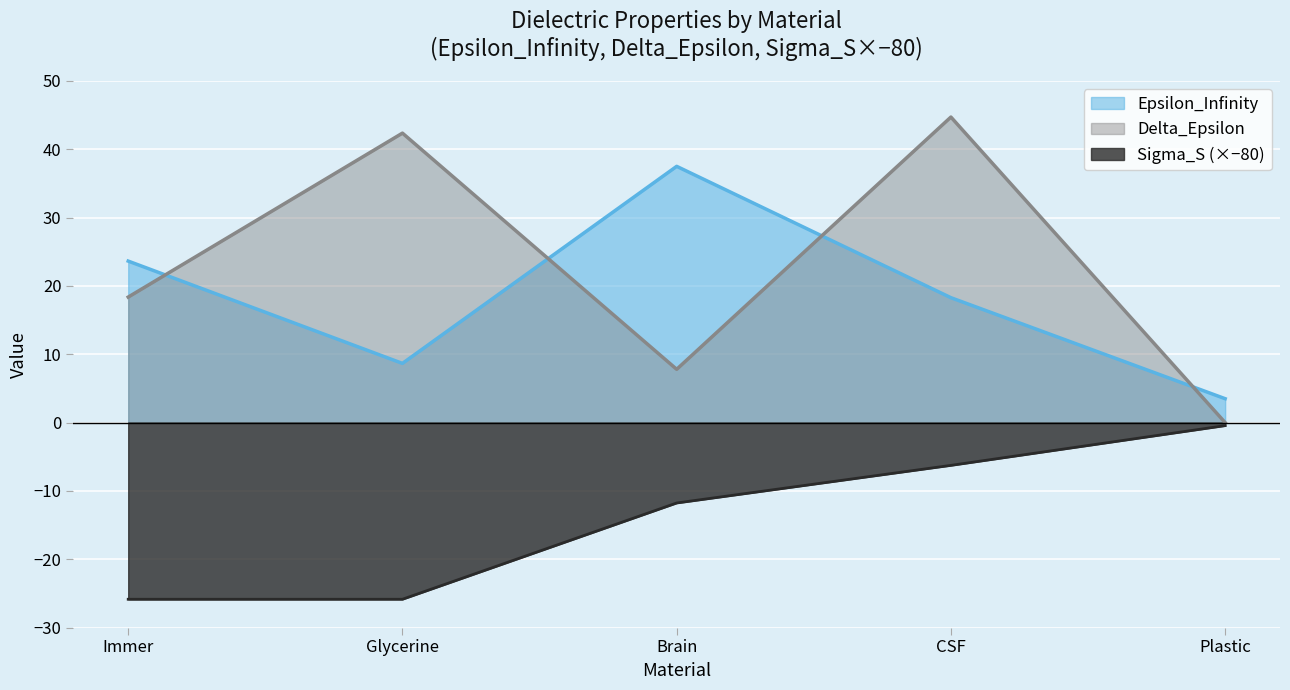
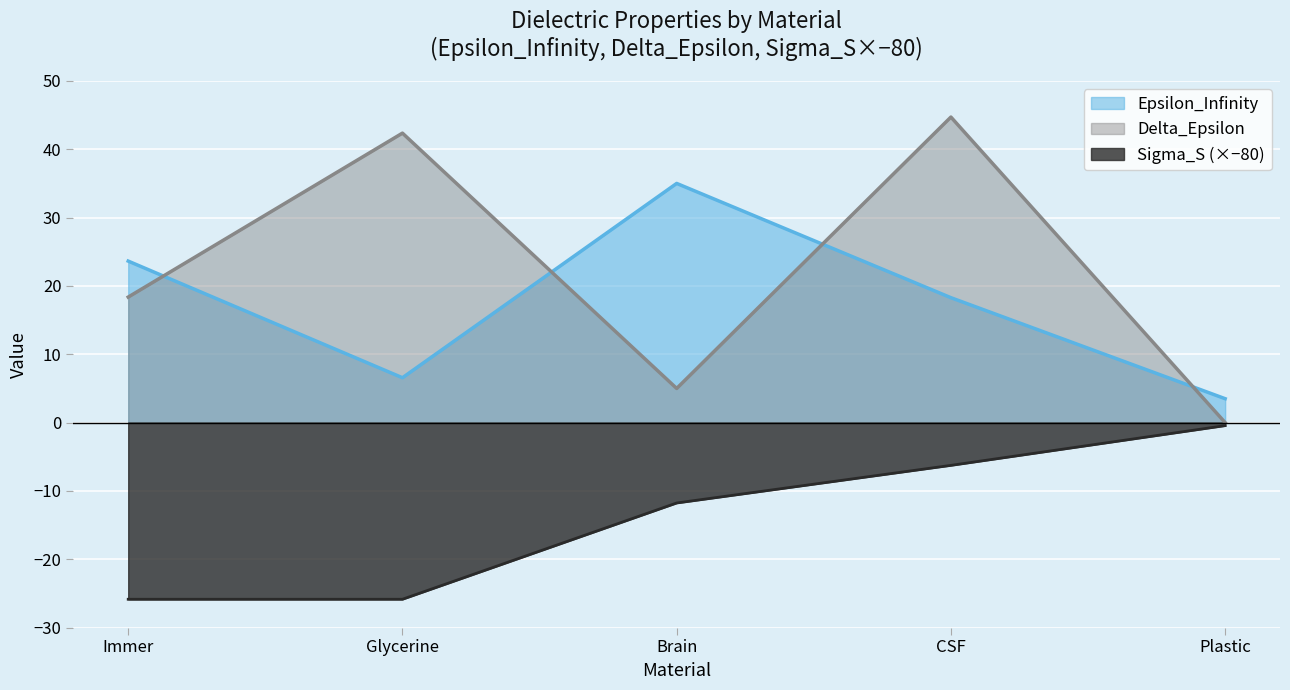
  {
    "Epsilon_Infinity": {
      "Immer": 24,
-     "Glycerine": 9,
-     "Brain": 38,
+     "Glycerine": 7,
+     "Brain": 35,
      "CSF": 18,
      "Plastic": 4
    },
    "Delta_Epsilon": {
      "Immer": 18,
      "Glycerine": 42,
-     "Brain": 8,
+     "Brain": 5,
      "CSF": 45
    }
  }
